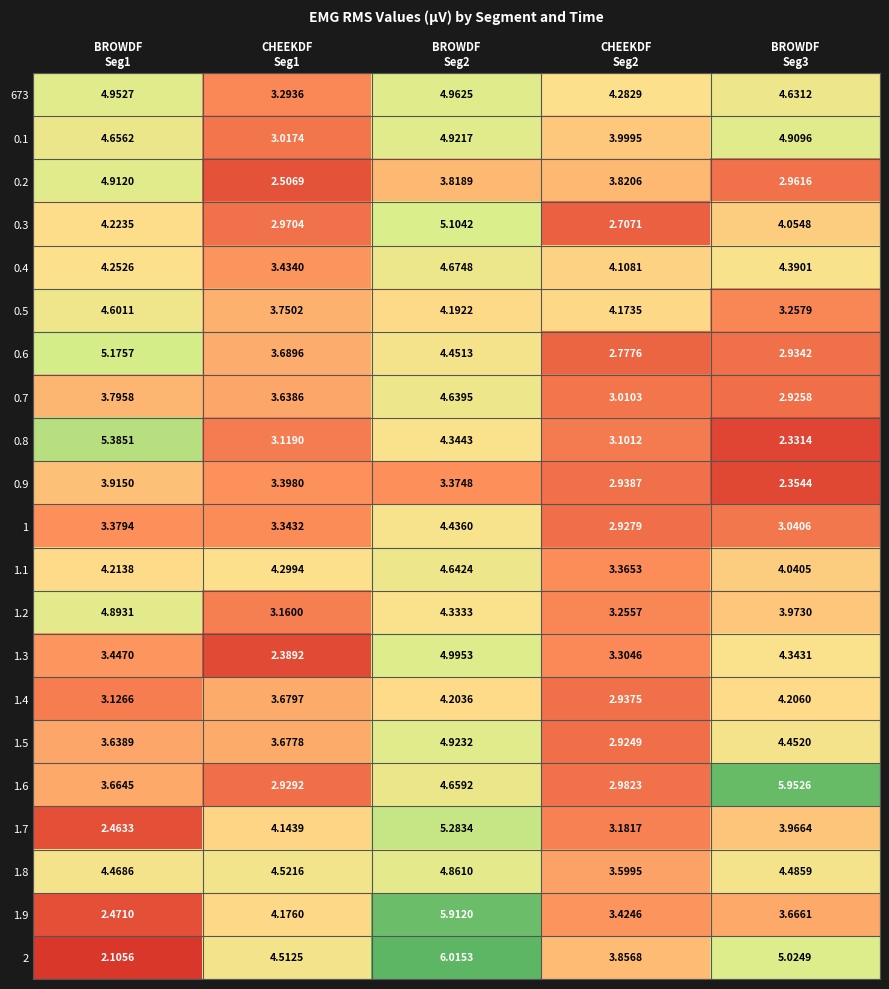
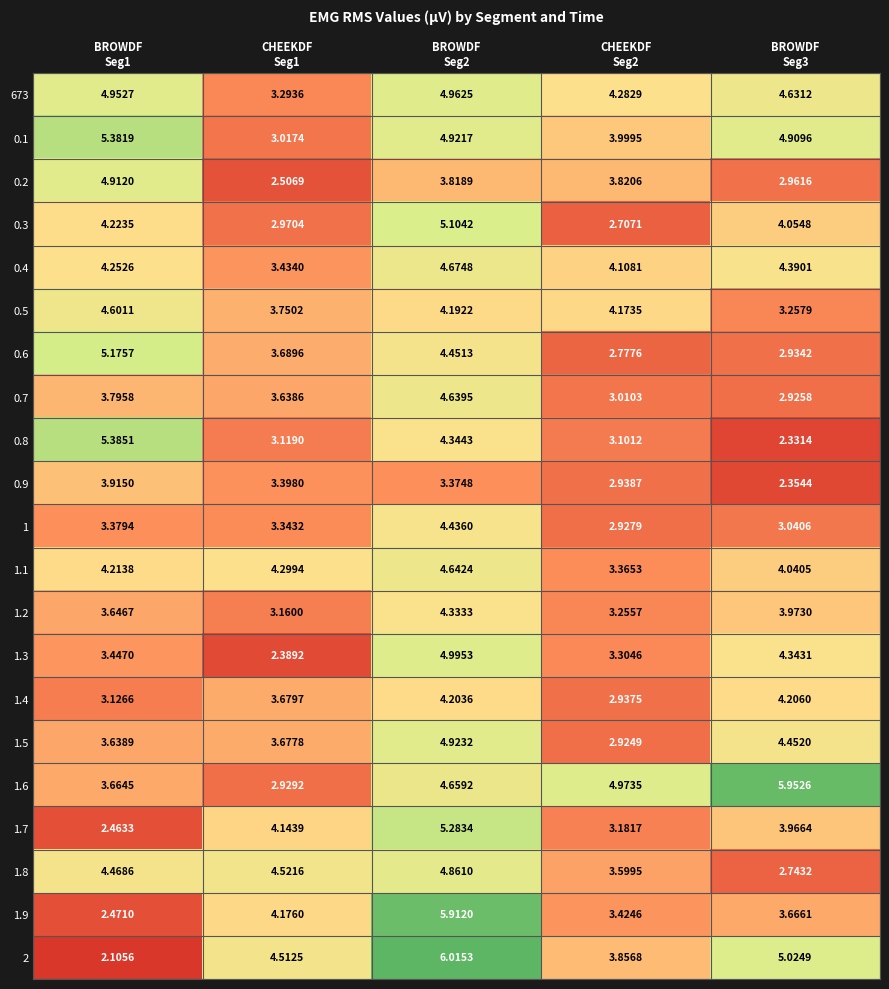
  {
    "673": {
      "BROWDF Seg1": 4.9527,
      "CHEEKDF Seg1": 3.2936,
      "BROWDF Seg2": 4.9625,
      "CHEEKDF Seg2": 4.2829,
      "BROWDF Seg3": 4.6312
    },
    "0.1": {
-     "BROWDF Seg1": 4.6562,
+     "BROWDF Seg1": 5.3819,
      "CHEEKDF Seg1": 3.0174,
      "BROWDF Seg2": 4.9217,
      "CHEEKDF Seg2": 3.9995,
      "BROWDF Seg3": 4.9096
    },
    "0.2": {
      "BROWDF Seg1": 4.9120,
      "CHEEKDF Seg1": 2.5069,
      "BROWDF Seg2": 3.8189,
      "CHEEKDF Seg2": 3.8206,
      "BROWDF Seg3": 2.9616
    },
    "0.3": {
      "BROWDF Seg1": 4.2235,
      "CHEEKDF Seg1": 2.9704,
      "BROWDF Seg2": 5.1042,
      "CHEEKDF Seg2": 2.7071,
      "BROWDF Seg3": 4.0548
    },
    "0.4": {
      "BROWDF Seg1": 4.2526,
      "CHEEKDF Seg1": 3.4340,
      "BROWDF Seg2": 4.6748,
      "CHEEKDF Seg2": 4.1081,
      "BROWDF Seg3": 4.3901
    },
    "0.5": {
      "BROWDF Seg1": 4.6011,
      "CHEEKDF Seg1": 3.7502,
      "BROWDF Seg2": 4.1922,
      "CHEEKDF Seg2": 4.1735,
      "BROWDF Seg3": 3.2579
    },
    "0.6": {
      "BROWDF Seg1": 5.1757,
      "CHEEKDF Seg1": 3.6896,
      "BROWDF Seg2": 4.4513,
      "CHEEKDF Seg2": 2.7776,
      "BROWDF Seg3": 2.9342
    },
    "0.7": {
      "BROWDF Seg1": 3.7958,
      "CHEEKDF Seg1": 3.6386,
      "BROWDF Seg2": 4.6395,
      "CHEEKDF Seg2": 3.0103,
      "BROWDF Seg3": 2.9258
    },
    "0.8": {
      "BROWDF Seg1": 5.3851,
      "CHEEKDF Seg1": 3.1190,
      "BROWDF Seg2": 4.3443,
      "CHEEKDF Seg2": 3.1012,
      "BROWDF Seg3": 2.3314
    },
    "0.9": {
      "BROWDF Seg1": 3.9150,
      "CHEEKDF Seg1": 3.3980,
      "BROWDF Seg2": 3.3748,
      "CHEEKDF Seg2": 2.9387,
      "BROWDF Seg3": 2.3544
    },
    "1": {
      "BROWDF Seg1": 3.3794,
      "CHEEKDF Seg1": 3.3432,
      "BROWDF Seg2": 4.4360,
      "CHEEKDF Seg2": 2.9279,
      "BROWDF Seg3": 3.0406
    },
    "1.1": {
      "BROWDF Seg1": 4.2138,
      "CHEEKDF Seg1": 4.2994,
      "BROWDF Seg2": 4.6424,
      "CHEEKDF Seg2": 3.3653,
      "BROWDF Seg3": 4.0405
    },
    "1.2": {
-     "BROWDF Seg1": 4.8931,
+     "BROWDF Seg1": 3.6467,
      "CHEEKDF Seg1": 3.1600,
      "BROWDF Seg2": 4.3333,
      "CHEEKDF Seg2": 3.2557,
      "BROWDF Seg3": 3.9730
    },
    "1.3": {
      "BROWDF Seg1": 3.4470,
      "CHEEKDF Seg1": 2.3892,
      "BROWDF Seg2": 4.9953,
      "CHEEKDF Seg2": 3.3046,
      "BROWDF Seg3": 4.3431
    },
    "1.4": {
      "BROWDF Seg1": 3.1266,
      "CHEEKDF Seg1": 3.6797,
      "BROWDF Seg2": 4.2036,
      "CHEEKDF Seg2": 2.9375,
      "BROWDF Seg3": 4.2060
    },
    "1.5": {
      "BROWDF Seg1": 3.6389,
      "CHEEKDF Seg1": 3.6778,
      "BROWDF Seg2": 4.9232,
      "CHEEKDF Seg2": 2.9249,
      "BROWDF Seg3": 4.4520
    },
    "1.6": {
      "BROWDF Seg1": 3.6645,
      "CHEEKDF Seg1": 2.9292,
      "BROWDF Seg2": 4.6592,
-     "CHEEKDF Seg2": 2.9823,
+     "CHEEKDF Seg2": 4.9735,
      "BROWDF Seg3": 5.9526
    },
    "1.7": {
      "BROWDF Seg1": 2.4633,
      "CHEEKDF Seg1": 4.1439,
      "BROWDF Seg2": 5.2834,
      "CHEEKDF Seg2": 3.1817,
      "BROWDF Seg3": 3.9664
    },
    "1.8": {
      "BROWDF Seg1": 4.4686,
      "CHEEKDF Seg1": 4.5216,
      "BROWDF Seg2": 4.8610,
      "CHEEKDF Seg2": 3.5995,
-     "BROWDF Seg3": 4.4859
+     "BROWDF Seg3": 2.7432
    },
    "1.9": {
      "BROWDF Seg1": 2.4710,
      "CHEEKDF Seg1": 4.1760,
      "BROWDF Seg2": 5.9120,
      "CHEEKDF Seg2": 3.4246,
      "BROWDF Seg3": 3.6661
    },
    "2": {
      "BROWDF Seg1": 2.1056,
      "CHEEKDF Seg1": 4.5125,
      "BROWDF Seg2": 6.0153,
      "CHEEKDF Seg2": 3.8568,
      "BROWDF Seg3": 5.0249
    }
  }
